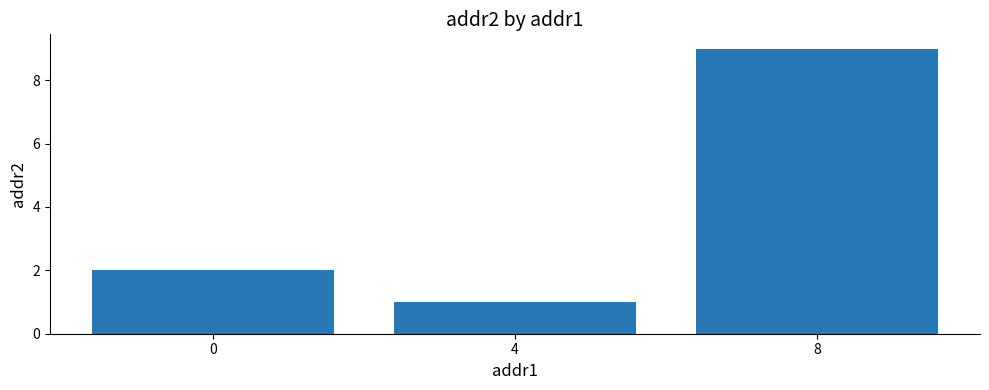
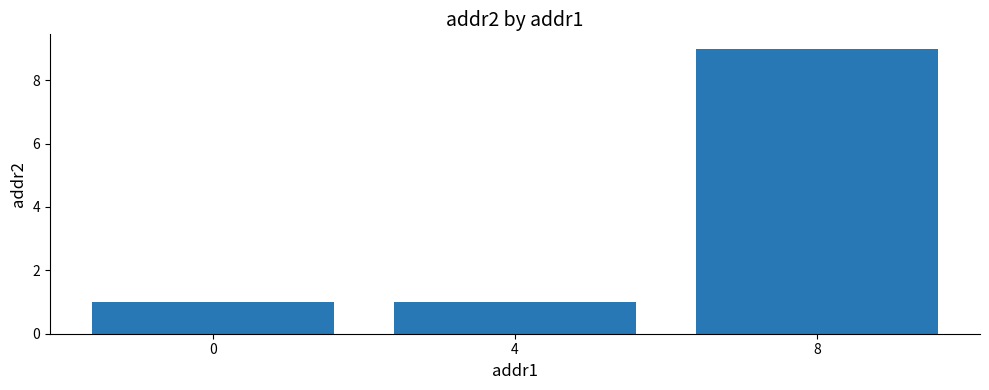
  {
-   "0": 2,
+   "0": 1,
    "4": 1,
    "8": 9
  }
